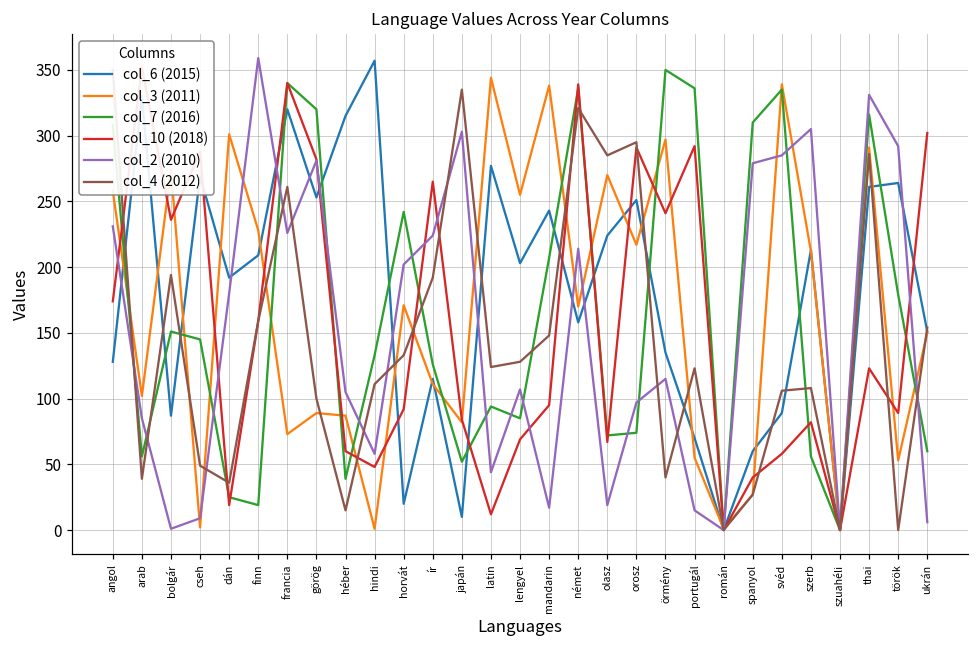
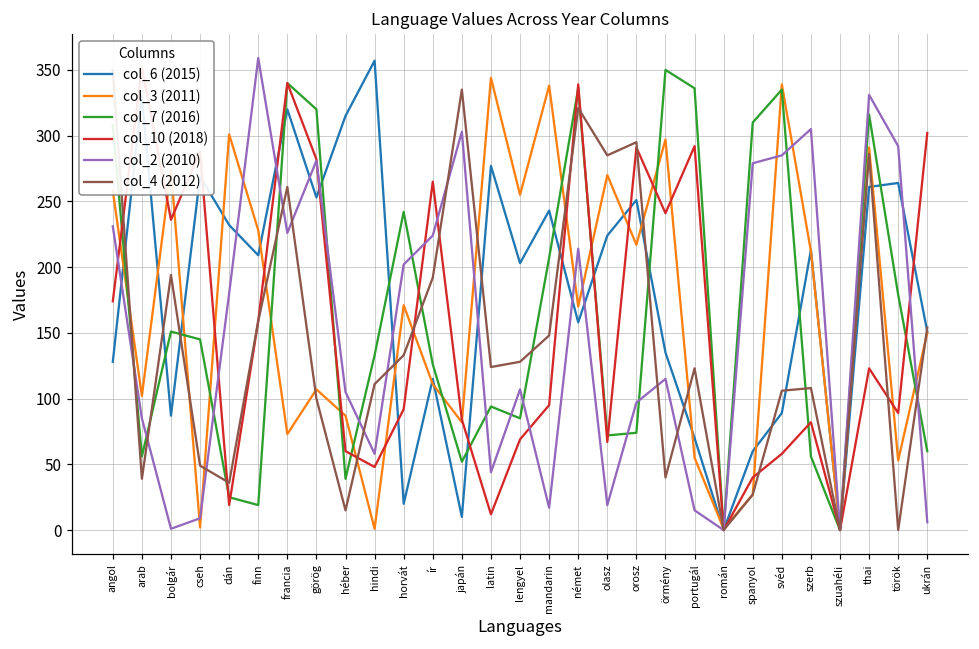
  {
    "col_6 (2015)": {
      "angol": 128,
      "bolgár": 87,
-     "dán": 192,
+     "dán": 232,
      "finn": 209,
      "francia": 320,
      "görög": 253,
      "héber": 315,
      "hindi": 357,
      "horvát": 20,
      "ír": 115,
      "japán": 10,
      "latin": 277,
      "lengyel": 203,
      "mandarin": 243,
      "német": 158,
      "olasz": 224,
      "orosz": 251,
      "örmény": 135,
      "portugál": 70,
      "spanyol": 60,
      "svéd": 89,
      "thai": 261,
      "török": 264
    },
    "col_3 (2011)": {
      "arab": 102,
      "cseh": 2,
      "dán": 301,
      "finn": 228,
      "francia": 73,
-     "görög": 89,
+     "görög": 107,
      "héber": 87,
      "hindi": 1,
      "horvát": 171,
      "ír": 111,
      "latin": 344,
      "lengyel": 255,
      "mandarin": 338,
      "német": 170,
      "olasz": 270,
      "orosz": 217,
      "örmény": 297,
      "portugál": 55,
      "svéd": 339,
      "thai": 291,
      "török": 53
    },
    "col_7 (2016)": {
      "arab": 56,
      "bolgár": 151,
      "cseh": 145,
      "dán": 25,
      "finn": 19,
      "görög": 320,
      "héber": 39,
      "hindi": 133,
      "horvát": 242,
      "ír": 126,
      "japán": 52,
      "latin": 94,
      "lengyel": 85,
      "mandarin": 207,
      "német": 336,
      "olasz": 72,
      "orosz": 74,
      "örmény": 350,
      "portugál": 336,
      "spanyol": 310,
      "svéd": 335,
      "szerb": 56,
      "thai": 316,
      "török": 179,
      "ukrán": 60
    },
    "col_10 (2018)": {
      "angol": 174,
      "bolgár": 236,
      "dán": 19,
      "héber": 60,
      "hindi": 48,
      "horvát": 92,
      "ír": 265,
      "latin": 12,
      "lengyel": 69,
      "mandarin": 95,
      "német": 339,
      "olasz": 67,
      "orosz": 291,
      "örmény": 241,
      "portugál": 292,
      "spanyol": 40,
      "svéd": 58,
      "szerb": 82,
      "thai": 123,
      "török": 89,
      "ukrán": 302
    },
    "col_2 (2010)": {
      "angol": 231,
      "arab": 85,
      "bolgár": 1,
      "cseh": 9,
      "dán": 180,
      "finn": 359,
      "francia": 226,
      "héber": 105,
      "hindi": 58,
      "horvát": 202,
      "ír": 224,
      "japán": 303,
      "latin": 44,
      "lengyel": 107,
      "mandarin": 17,
      "német": 214,
      "olasz": 19,
      "orosz": 97,
      "örmény": 115,
      "portugál": 15,
      "spanyol": 279,
      "svéd": 285,
      "szerb": 305,
      "thai": 331,
      "török": 292,
      "ukrán": 6
    },
    "col_4 (2012)": {
      "arab": 39,
      "bolgár": 194,
      "cseh": 49,
      "dán": 36,
      "francia": 261,
      "görög": 100,
      "héber": 15,
      "hindi": 111,
      "horvát": 133,
      "ír": 192,
      "japán": 335,
      "latin": 124,
      "lengyel": 128,
      "mandarin": 148,
      "német": 321,
      "olasz": 285,
      "orosz": 295,
      "örmény": 40,
      "portugál": 123,
      "svéd": 106,
      "szerb": 108,
      "thai": 286,
      "török": 0,
      "ukrán": 154
    }
  }
